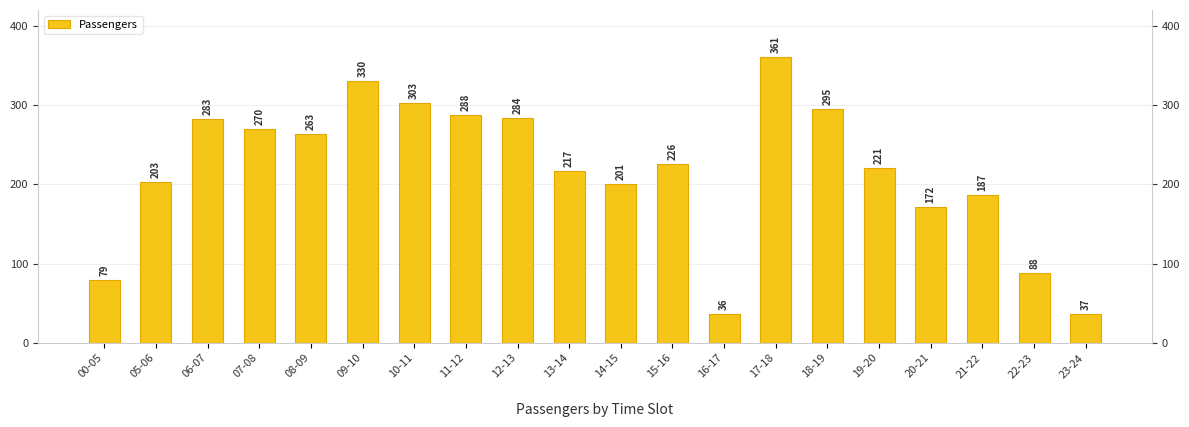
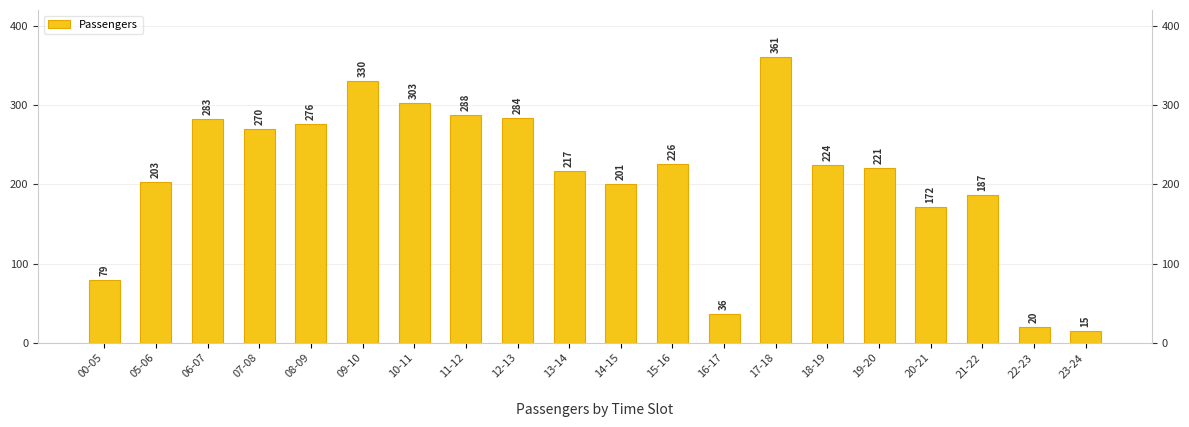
  {
    "00-05": 79,
    "05-06": 203,
    "06-07": 283,
    "07-08": 270,
-   "08-09": 263,
+   "08-09": 276,
    "09-10": 330,
    "10-11": 303,
    "11-12": 288,
    "12-13": 284,
    "13-14": 217,
    "14-15": 201,
    "15-16": 226,
    "16-17": 36,
    "17-18": 361,
-   "18-19": 295,
+   "18-19": 224,
    "19-20": 221,
    "20-21": 172,
    "21-22": 187,
-   "22-23": 88,
-   "23-24": 37
+   "22-23": 20,
+   "23-24": 15
  }
